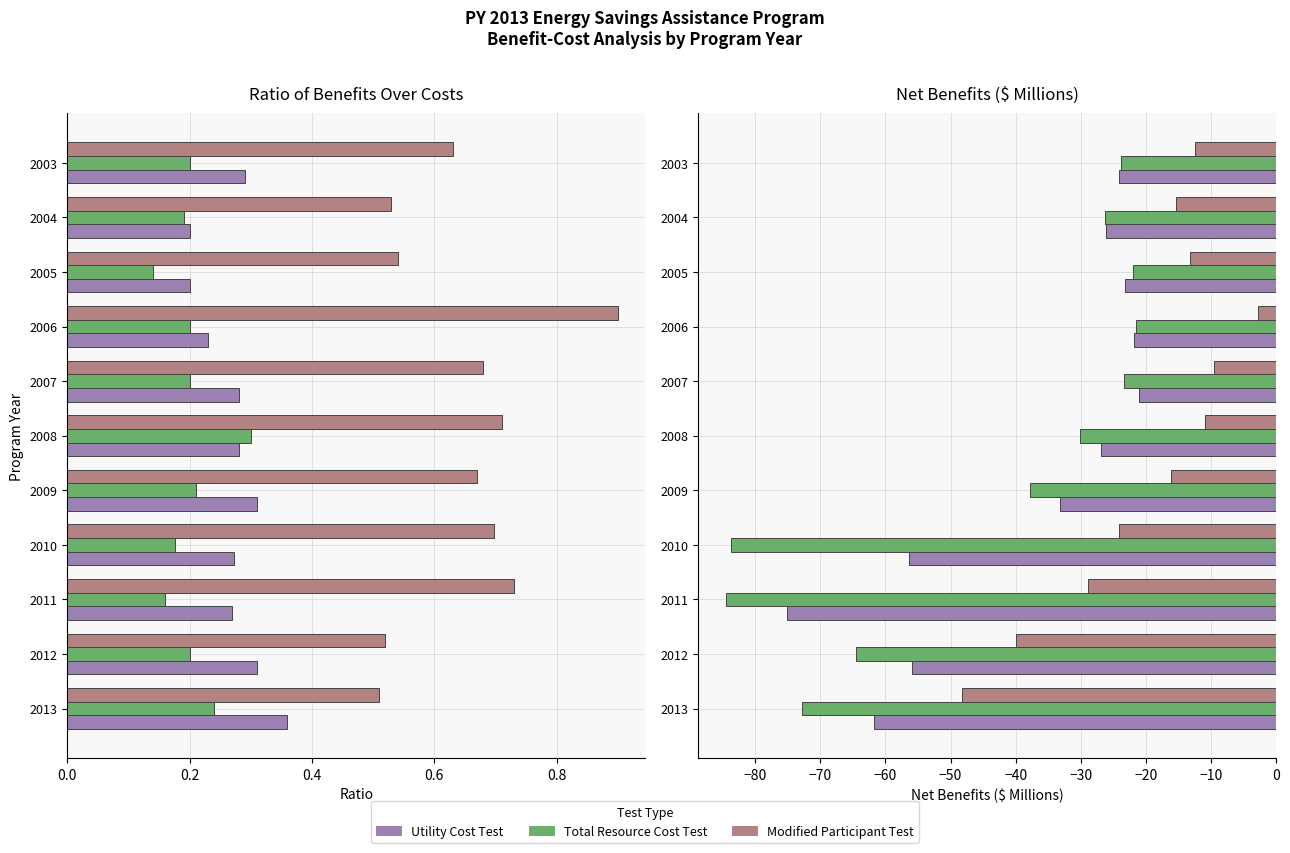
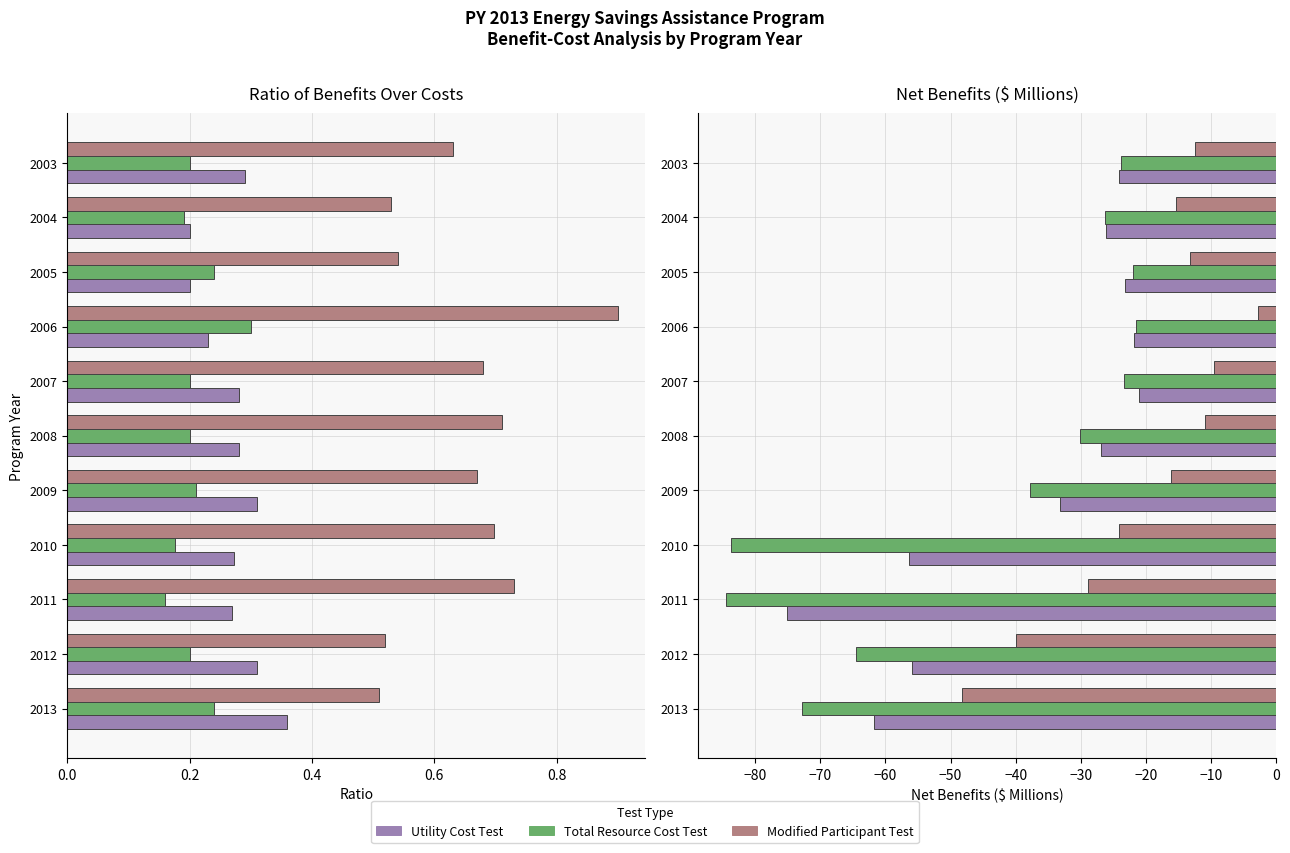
  {
    "Ratio of Benefits Over Costs": {
      "Total Resource Cost Test": {
        "2003": 0.20,
        "2004": 0.19,
-       "2005": 0.14,
-       "2006": 0.2,
+       "2005": 0.24,
+       "2006": 0.3,
        "2007": 0.20,
-       "2008": 0.3,
+       "2008": 0.2,
        "2009": 0.21,
        "2010": 0.18,
        "2011": 0.16,
        "2012": 0.20,
        "2013": 0.24
      }
    },
    "Net Benefits ($ Millions)": {
      "Total Resource Cost Test": {
        "2003": -24,
        "2004": -26,
        "2005": -22,
        "2006": -21,
        "2007": -23,
        "2008": -30,
        "2009": -38,
        "2010": -84,
        "2011": -85,
        "2012": -64,
        "2013": -73
      }
    }
  }
